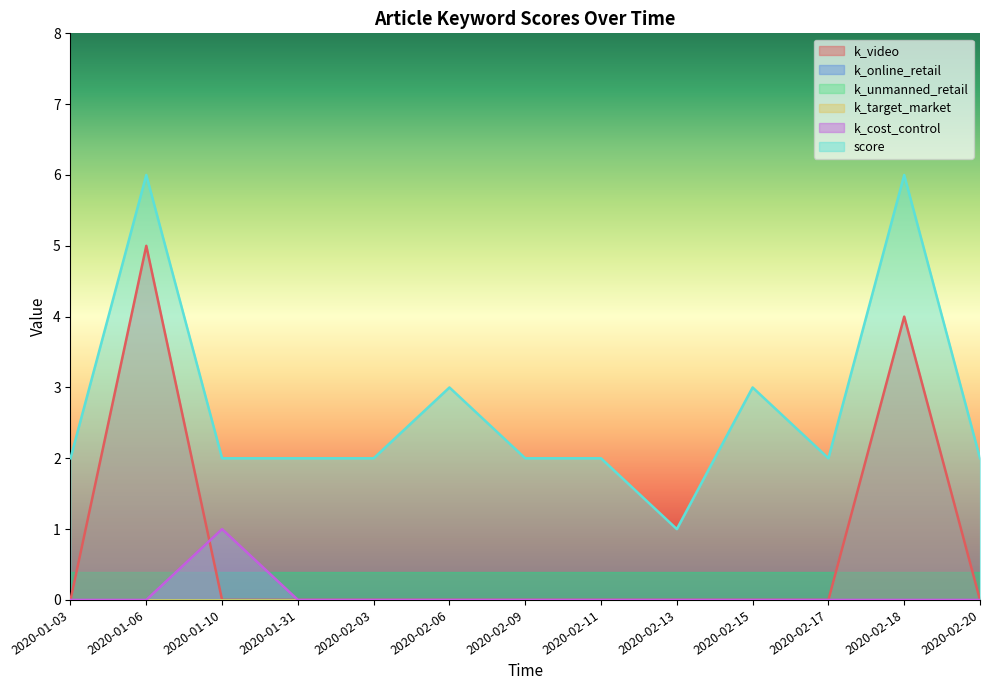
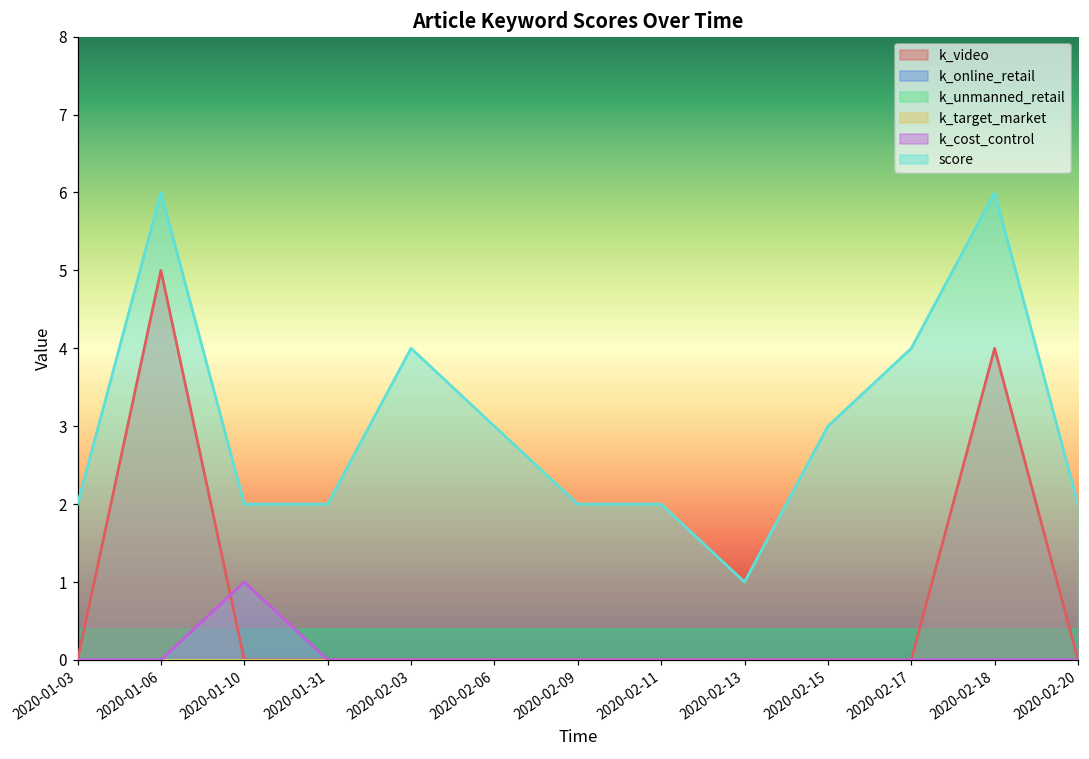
  {
    "k_video": {
      "2020-01-06": 5,
      "2020-02-18": 4
    },
    "k_cost_control": {
      "2020-01-10": 1
    },
    "score": {
      "2020-01-03": 2,
      "2020-01-06": 6,
      "2020-01-10": 2,
      "2020-01-31": 2,
-     "2020-02-03": 2,
+     "2020-02-03": 4,
      "2020-02-06": 3,
      "2020-02-09": 2,
      "2020-02-11": 2,
      "2020-02-13": 1,
      "2020-02-15": 3,
-     "2020-02-17": 2,
+     "2020-02-17": 4,
      "2020-02-18": 6,
      "2020-02-20": 2
    }
  }
